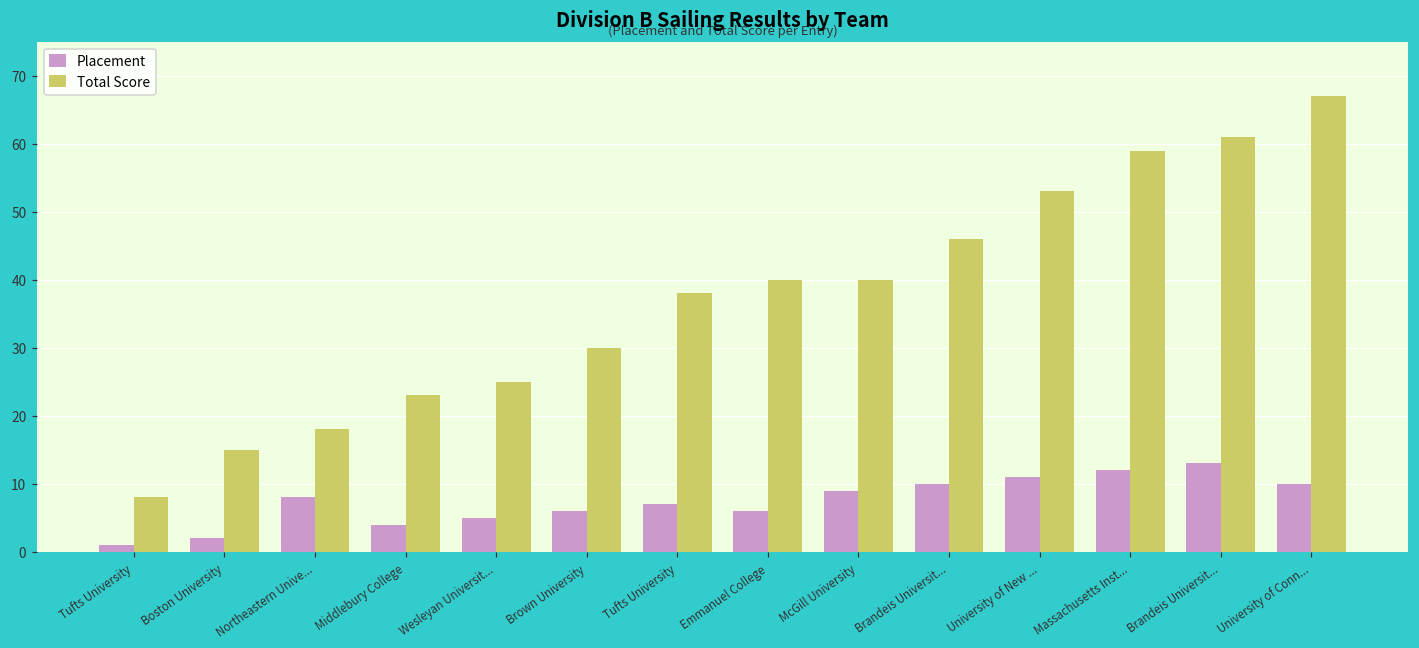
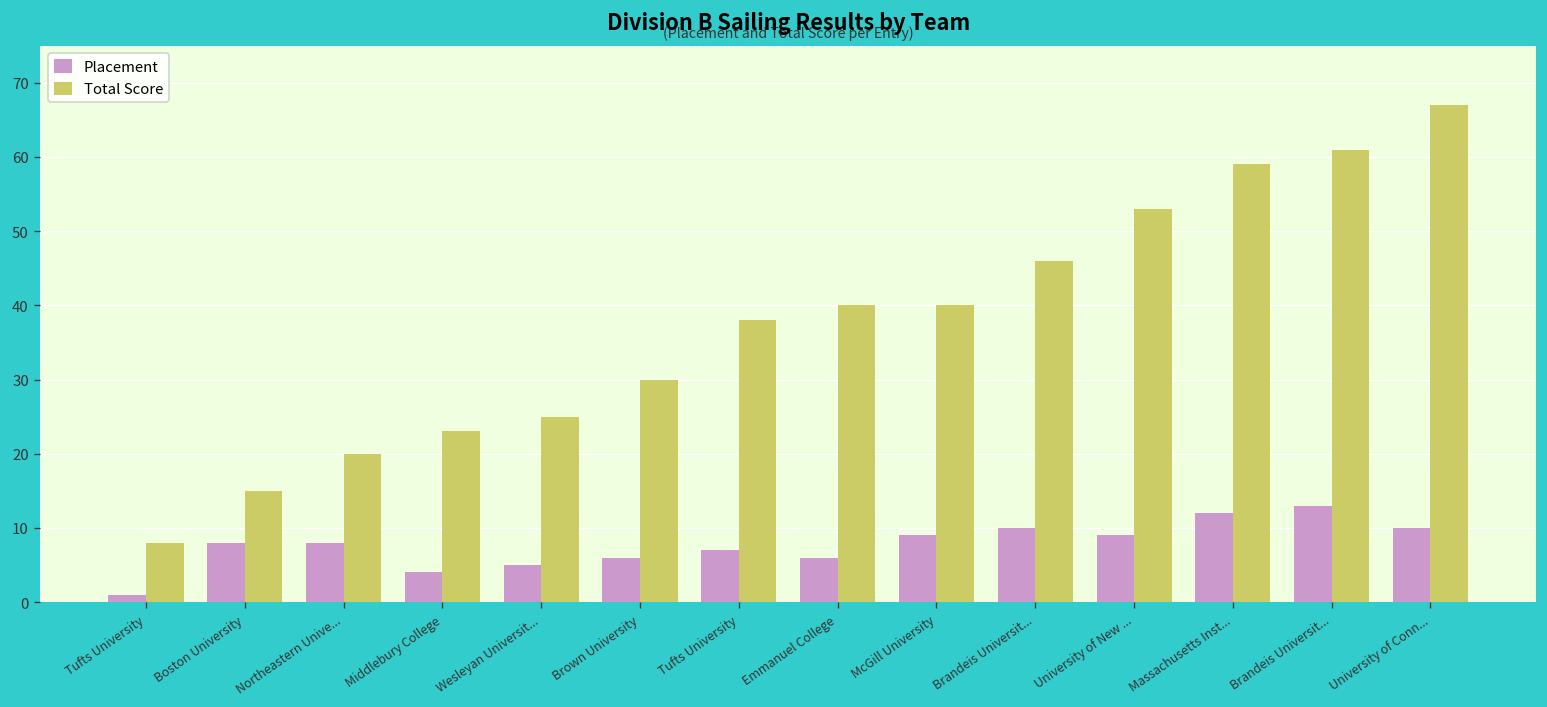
  {
    "Placement": {
-     "Boston University": 2,
+     "Boston University": 8,
      "Northeastern Unive...": 8,
      "Middlebury College": 4,
      "Wesleyan Universit...": 5,
      "Brown University": 6,
      "Emmanuel College": 6,
      "McGill University": 9,
-     "University of New ...": 11,
+     "University of New ...": 9,
      "Massachusetts Inst...": 12,
      "University of Conn...": 10
    },
    "Total Score": {
      "Boston University": 15,
-     "Northeastern Unive...": 18,
+     "Northeastern Unive...": 20,
      "Middlebury College": 23,
      "Wesleyan Universit...": 25,
      "Brown University": 30,
      "Emmanuel College": 40,
      "McGill University": 40,
      "University of New ...": 53,
      "Massachusetts Inst...": 59,
      "University of Conn...": 67
    }
  }
